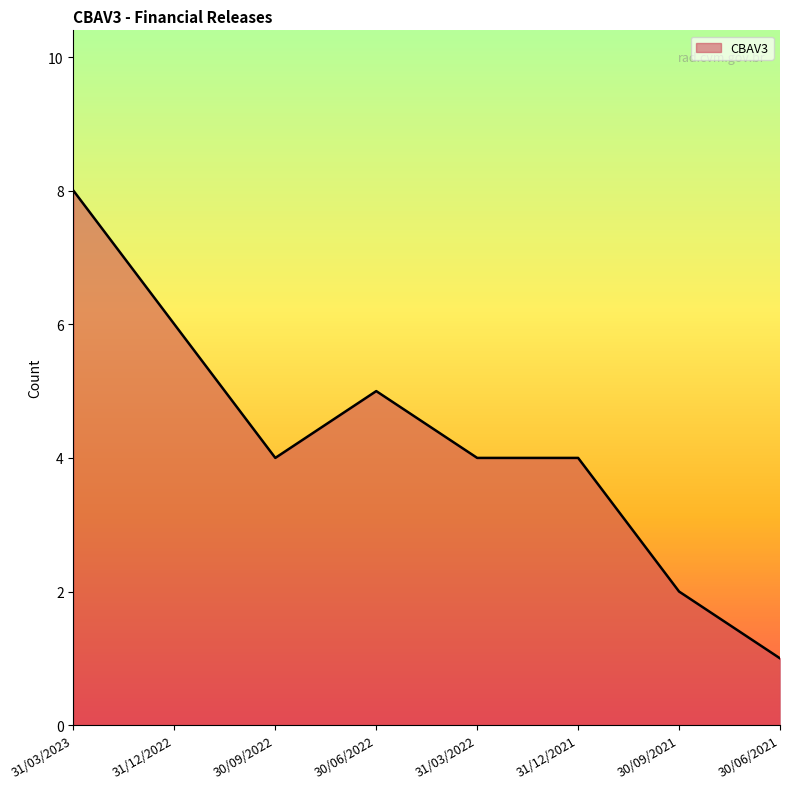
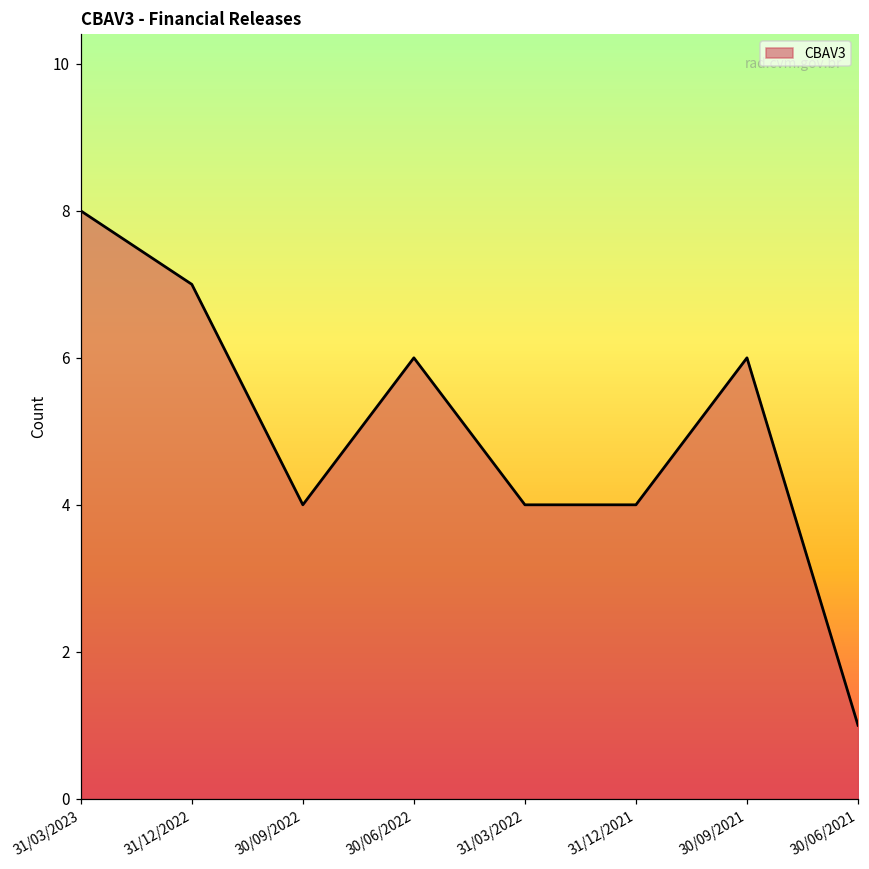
  {
    "31/03/2023": 8,
-   "31/12/2022": 6,
+   "31/12/2022": 7,
    "30/09/2022": 4,
-   "30/06/2022": 5,
+   "30/06/2022": 6,
    "31/03/2022": 4,
    "31/12/2021": 4,
-   "30/09/2021": 2,
+   "30/09/2021": 6,
    "30/06/2021": 1
  }
